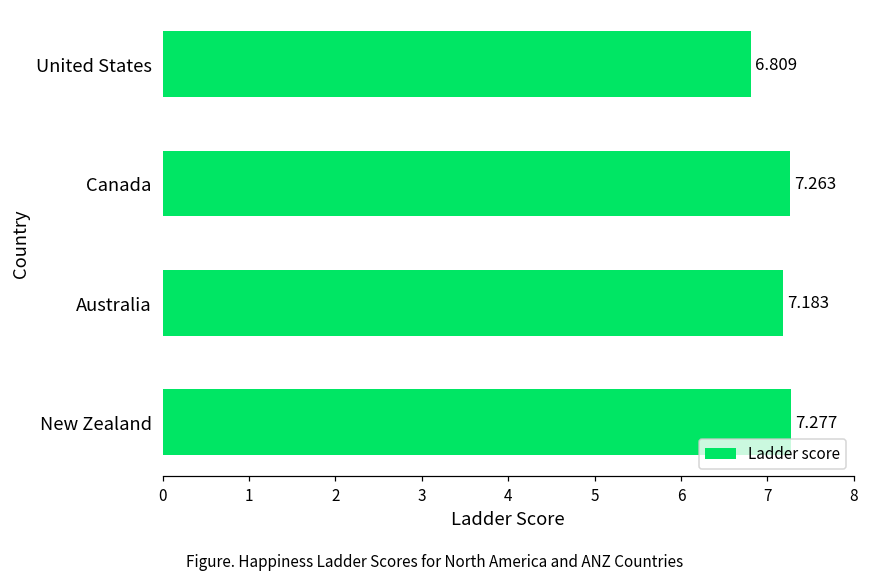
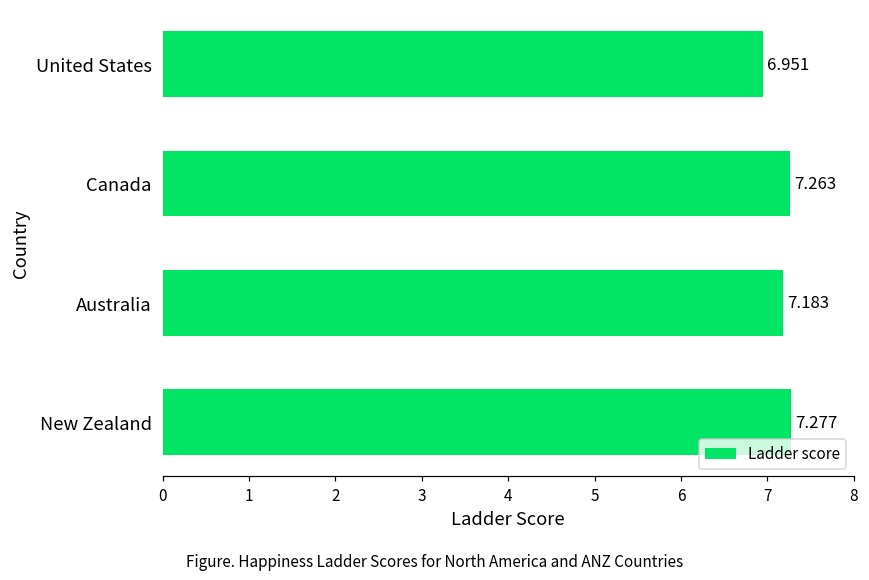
  {
-   "United States": 6.809,
+   "United States": 6.951,
    "Canada": 7.263,
    "Australia": 7.183,
    "New Zealand": 7.277
  }
